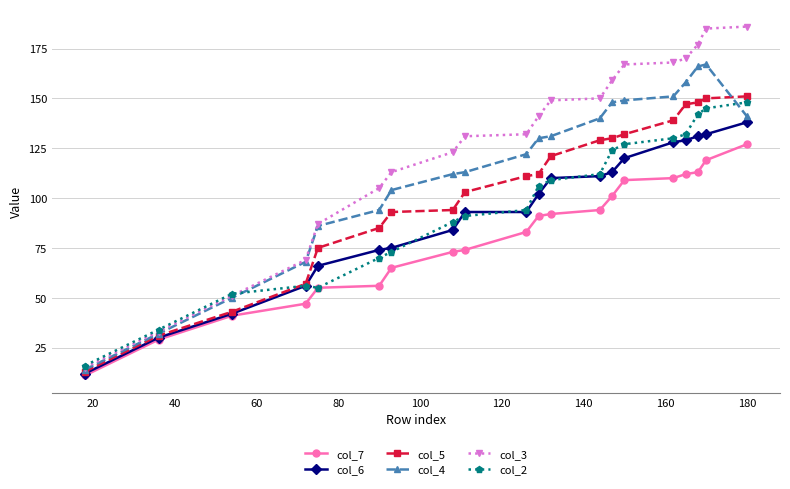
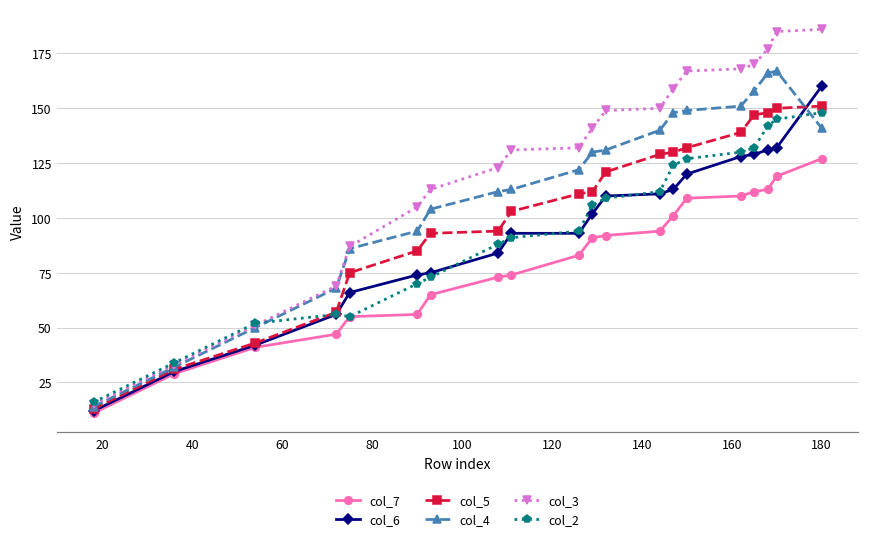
  {
    "col_6": {
-     "180": 138
+     "180": 160
    },
    "col_5": {
      "180": 151
    },
    "col_4": {
      "180": 141
    },
    "col_2": {
      "180": 148
    }
  }
